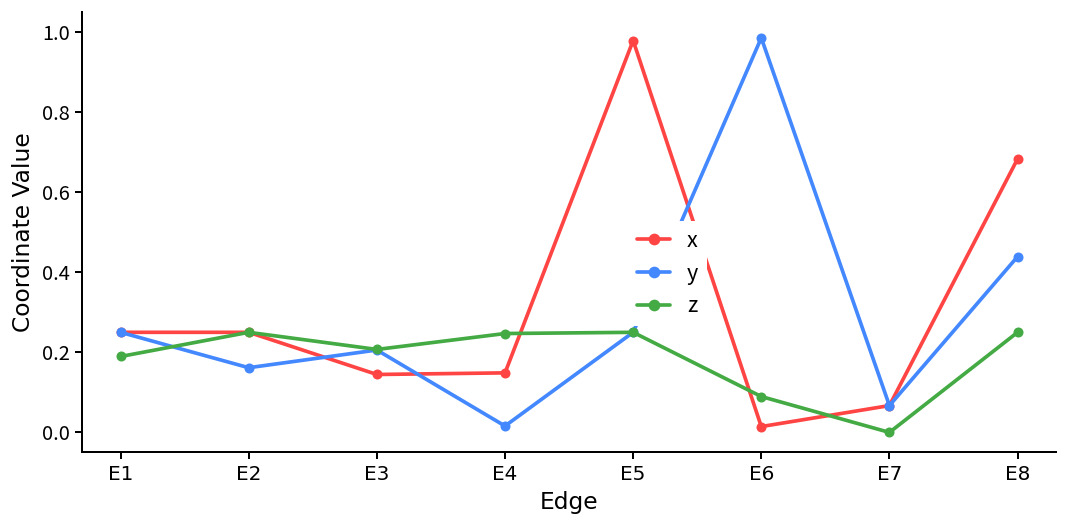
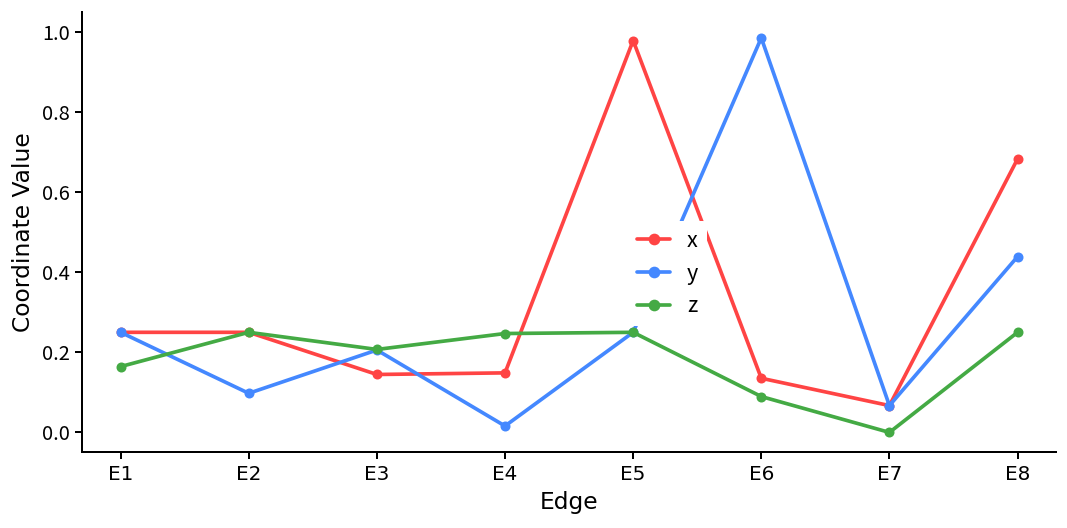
  {
    "x": {
      "E3": 0.14,
      "E4": 0.15,
      "E5": 0.98,
-     "E6": 0.01,
+     "E6": 0.14,
      "E8": 0.68
    },
    "y": {
-     "E2": 0.16,
+     "E2": 0.10,
      "E4": 0.02,
      "E6": 0.99,
      "E8": 0.44
    },
    "z": {
-     "E1": 0.19,
+     "E1": 0.16,
      "E4": 0.25,
      "E6": 0.09,
      "E7": 0.00,
      "E8": 0.25
    }
  }
